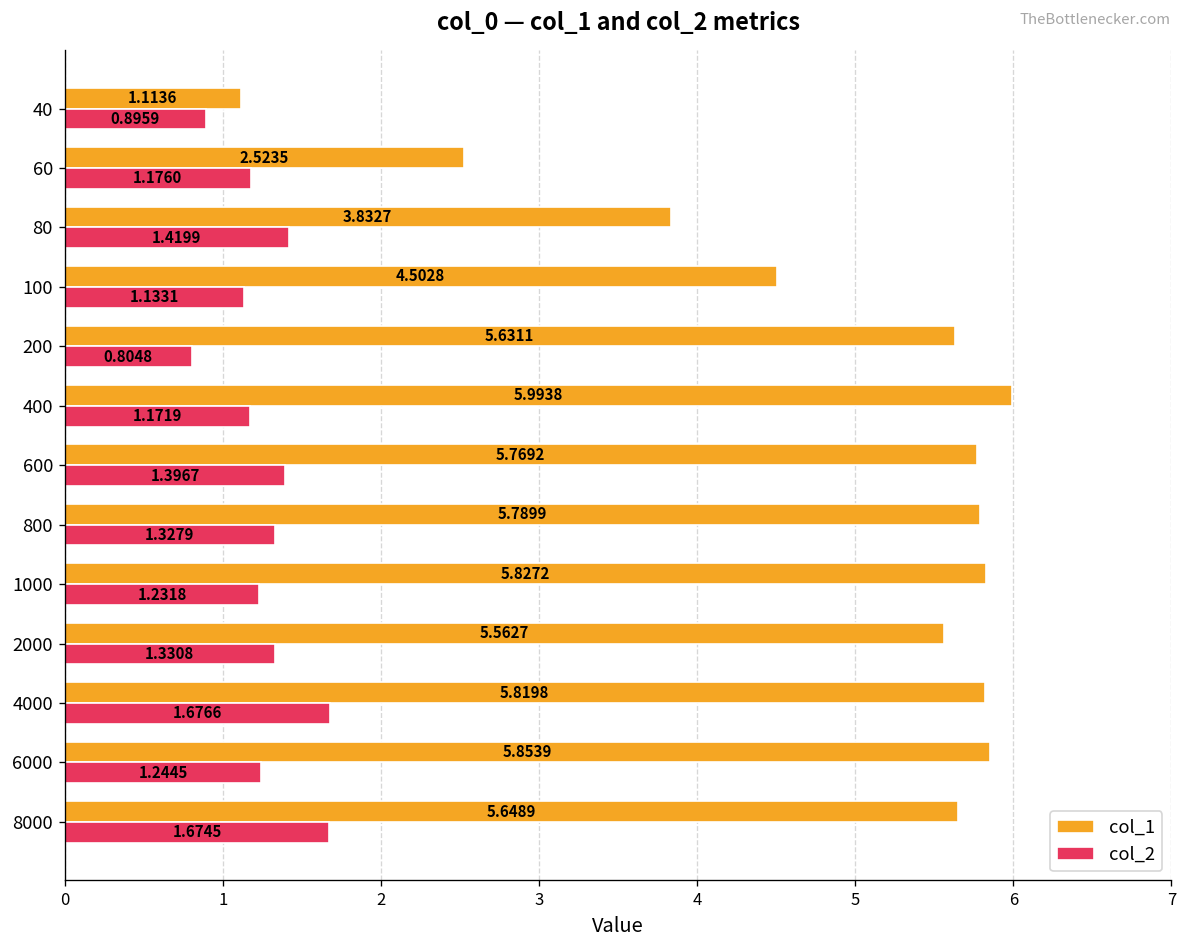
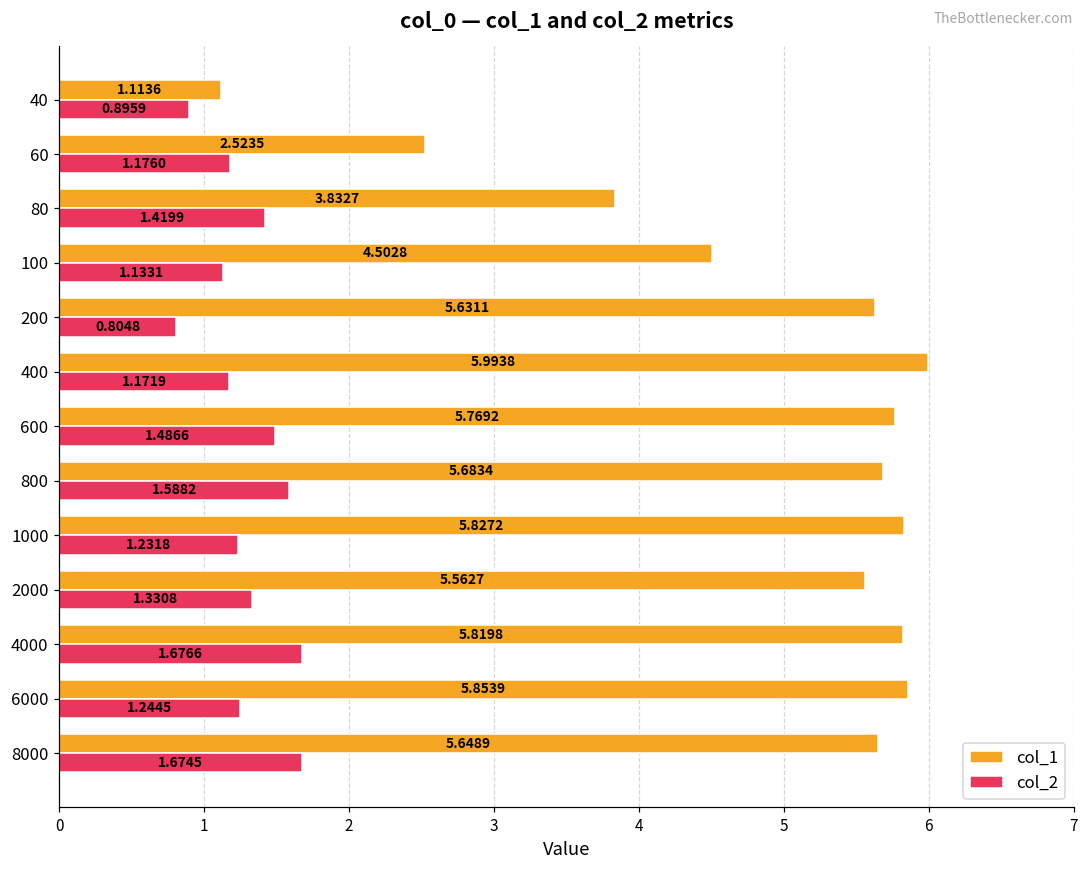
  {
    "col_1": {
      "40": 1.1136,
      "60": 2.5235,
      "80": 3.8327,
      "100": 4.5028,
      "200": 5.6311,
      "400": 5.9938,
      "600": 5.7692,
-     "800": 5.7899,
+     "800": 5.6834,
      "1000": 5.8272,
      "2000": 5.5627,
      "4000": 5.8198,
      "6000": 5.8539,
      "8000": 5.6489
    },
    "col_2": {
      "40": 0.8959,
      "60": 1.1760,
      "80": 1.4199,
      "100": 1.1331,
      "200": 0.8048,
      "400": 1.1719,
-     "600": 1.3967,
-     "800": 1.3279,
+     "600": 1.4866,
+     "800": 1.5882,
      "1000": 1.2318,
      "2000": 1.3308,
      "4000": 1.6766,
      "6000": 1.2445,
      "8000": 1.6745
    }
  }
